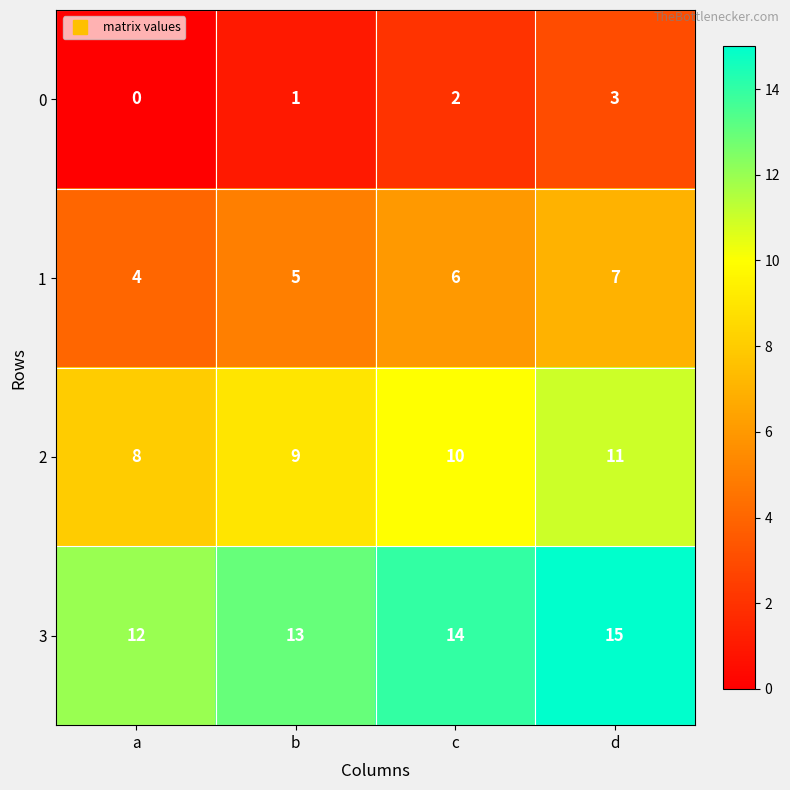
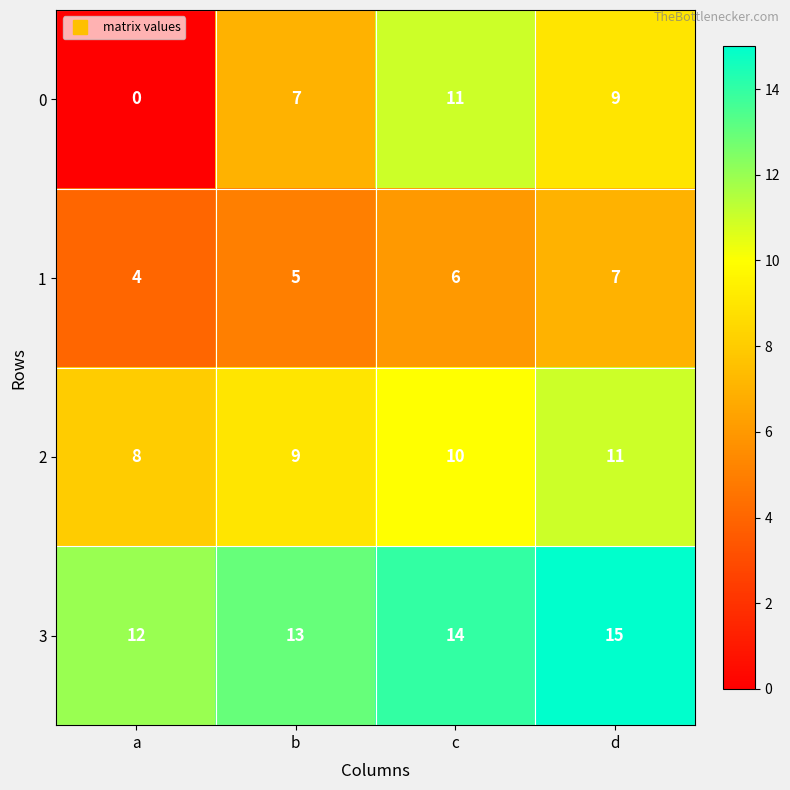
  {
    "0": {
      "a": 0,
-     "b": 1,
-     "c": 2,
-     "d": 3
+     "b": 7,
+     "c": 11,
+     "d": 9
    },
    "1": {
      "a": 4,
      "b": 5,
      "c": 6,
      "d": 7
    },
    "2": {
      "a": 8,
      "b": 9,
      "c": 10,
      "d": 11
    },
    "3": {
      "a": 12,
      "b": 13,
      "c": 14,
      "d": 15
    }
  }
